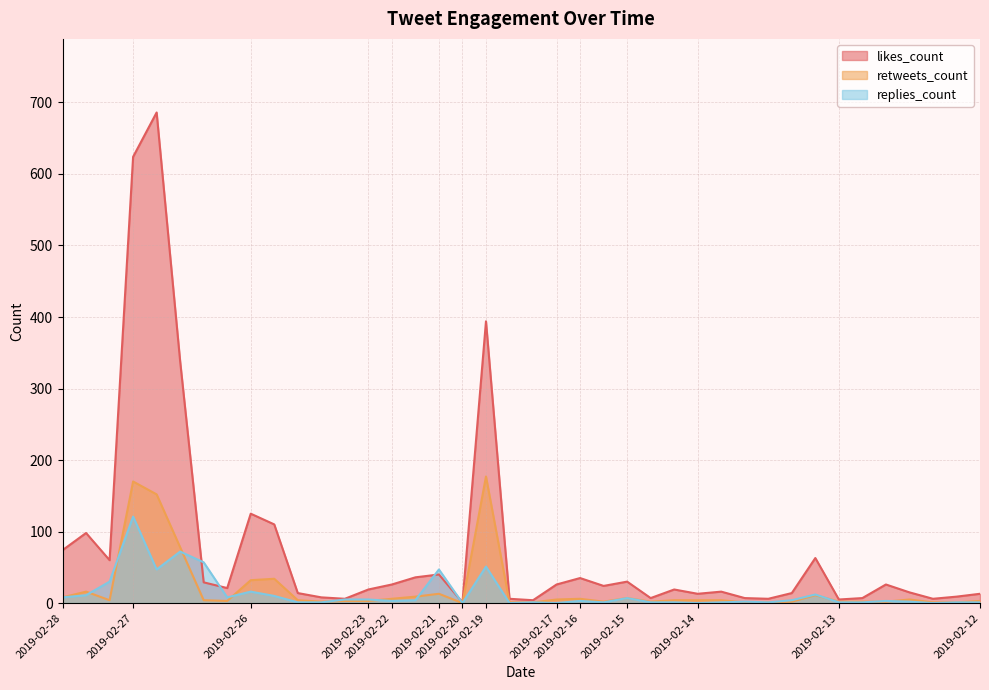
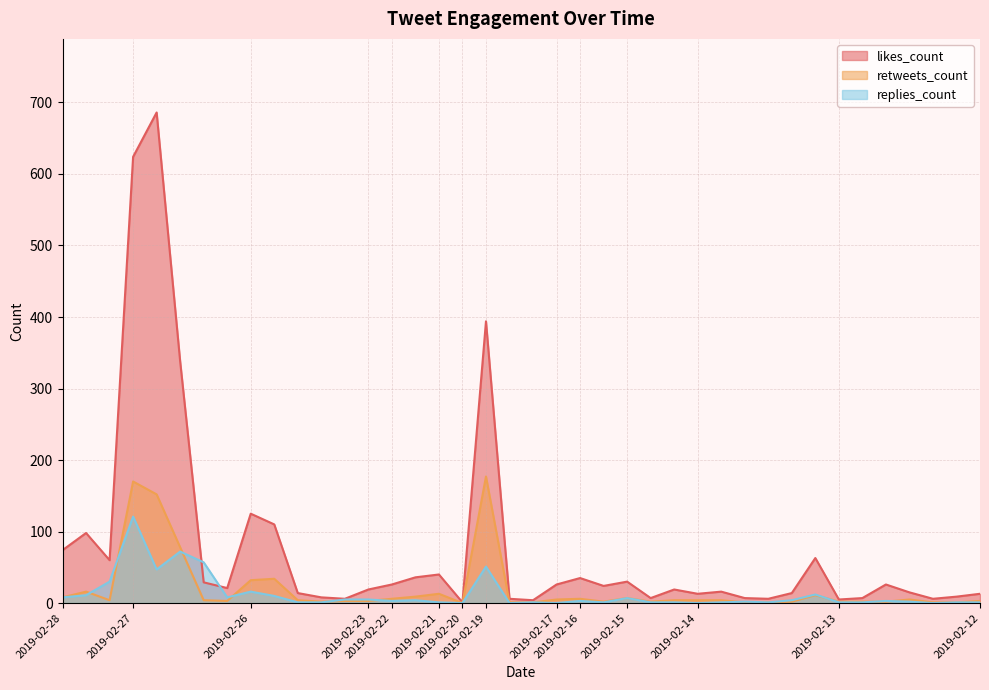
  {
    "replies_count": {
-     "2019-02-21": 50,
+     "2019-02-21": 0,
      "2019-02-17": 0
    }
  }
